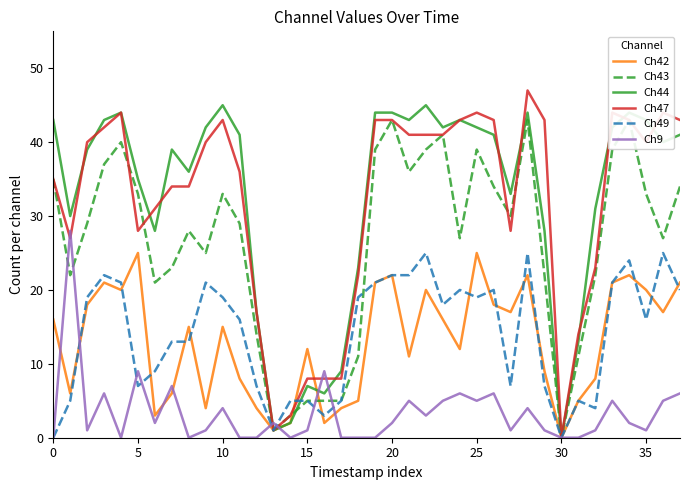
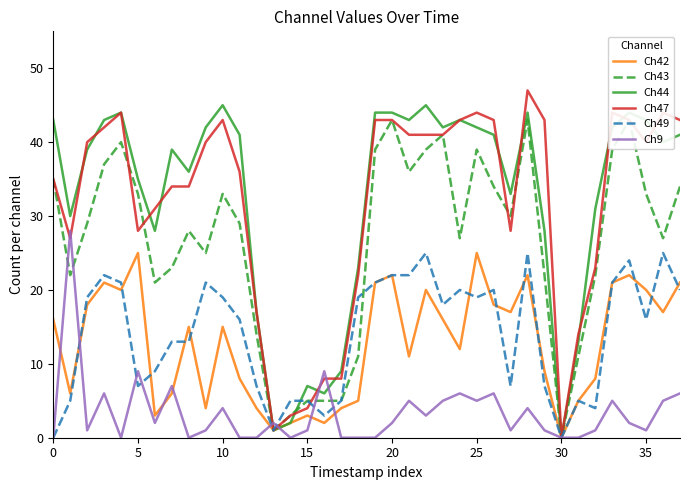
  {
    "Ch42": {
      "0": 16,
      "5": 25,
      "10": 15,
-     "15": 12,
+     "15": 3,
      "25": 25,
      "35": 20
    },
    "Ch47": {
      "5": 28,
      "10": 43,
-     "15": 8,
+     "15": 4,
      "25": 44
    },
    "Ch49": {
      "5": 7,
      "10": 19,
      "25": 19,
      "35": 16
    },
    "Ch9": {
      "5": 9,
      "10": 4,
      "15": 1,
      "20": 2,
      "25": 5,
      "35": 1
    }
  }
